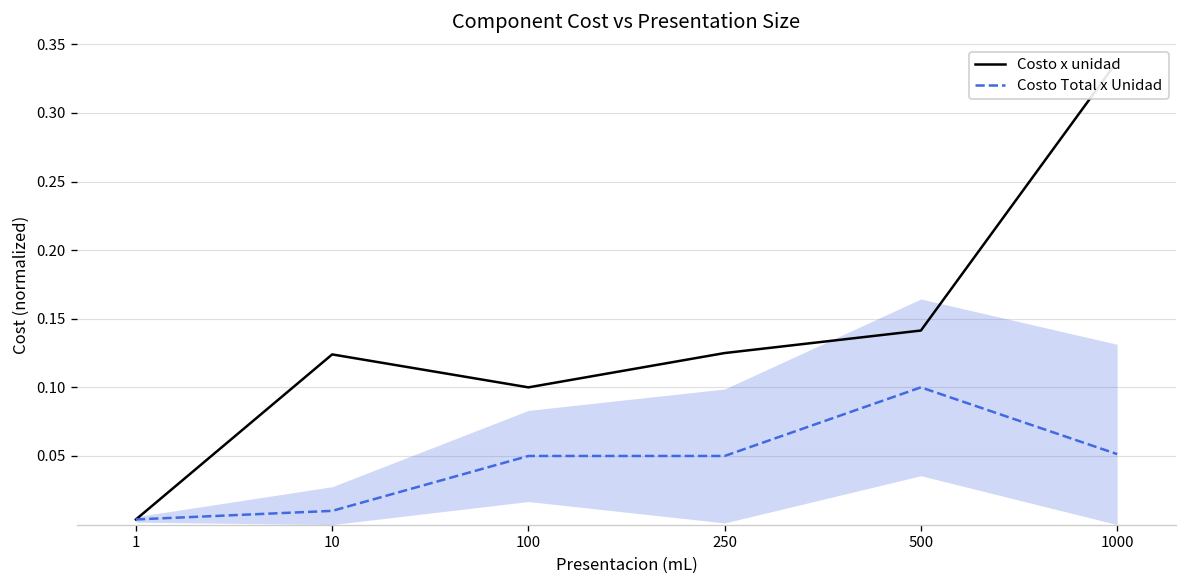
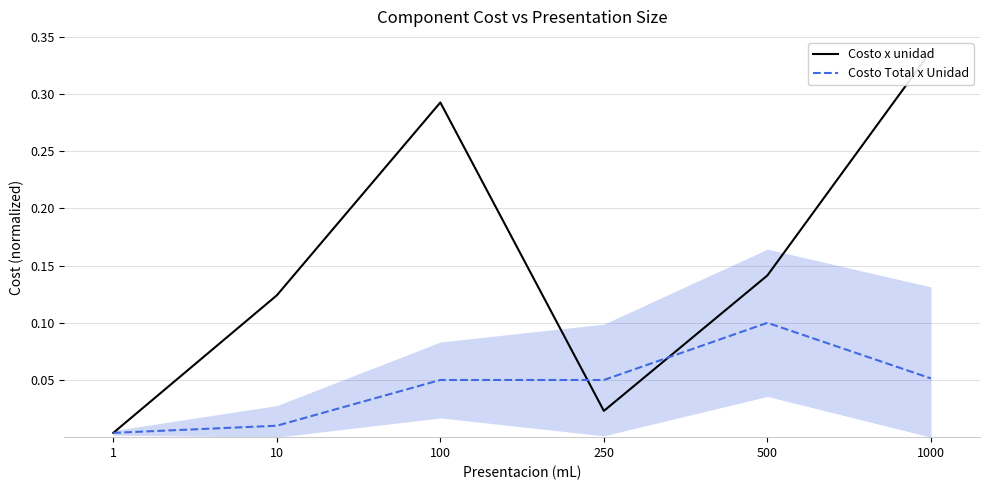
  {
    "Costo x unidad": {
      "10": 0.124,
-     "100": 0.100,
-     "250": 0.125,
+     "100": 0.293,
+     "250": 0.023,
      "500": 0.141
    }
  }
